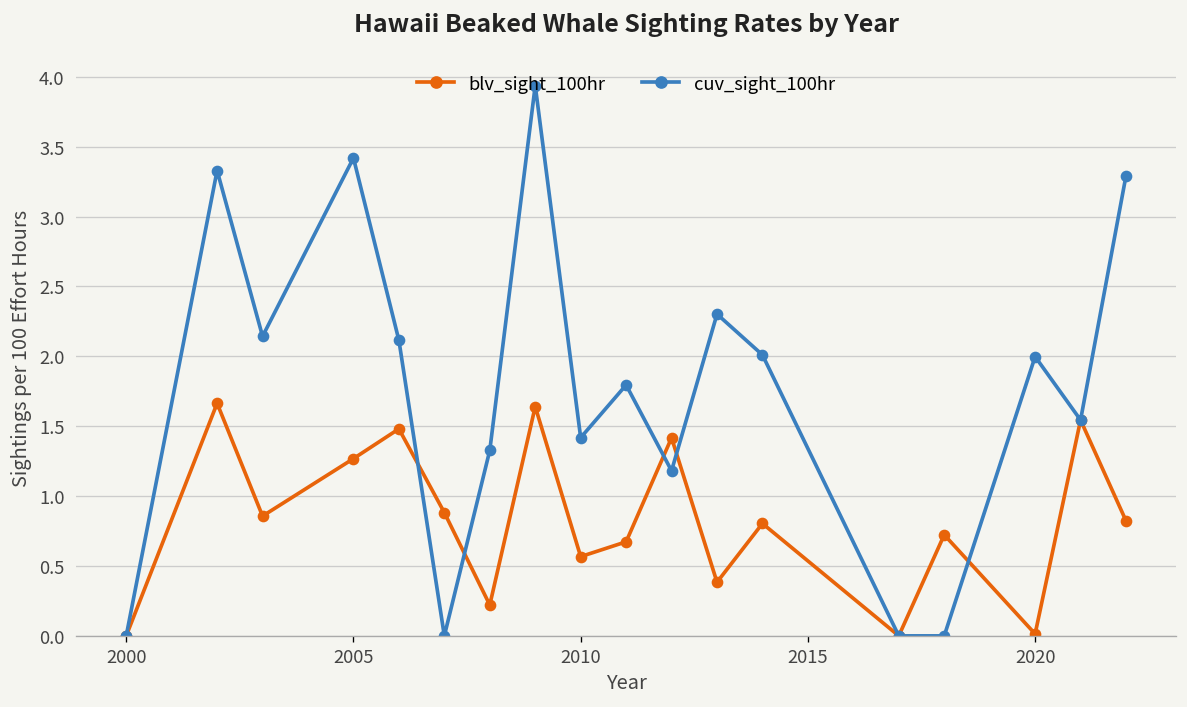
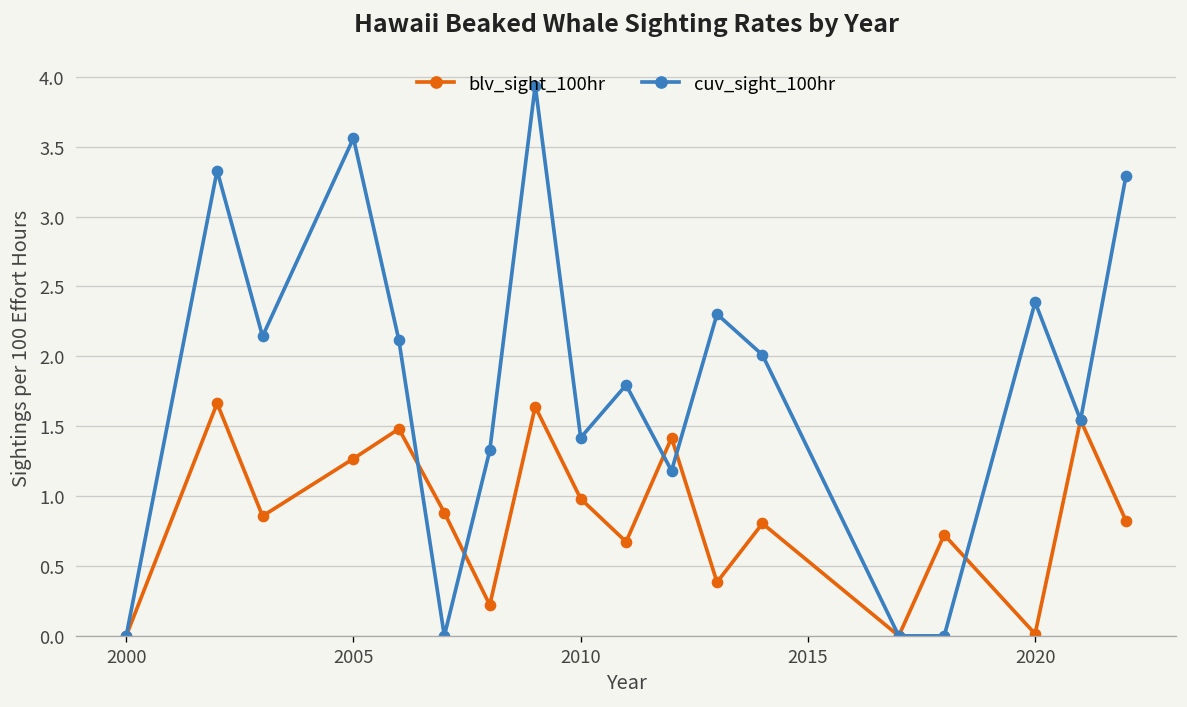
  {
    "blv_sight_100hr": {
      "2005": 1.27,
-     "2010": 0.57,
+     "2010": 0.98,
      "2020": 0.01
    },
    "cuv_sight_100hr": {
-     "2005": 3.42,
+     "2005": 3.56,
      "2010": 1.42,
-     "2020": 2.00
+     "2020": 2.39
    }
  }
